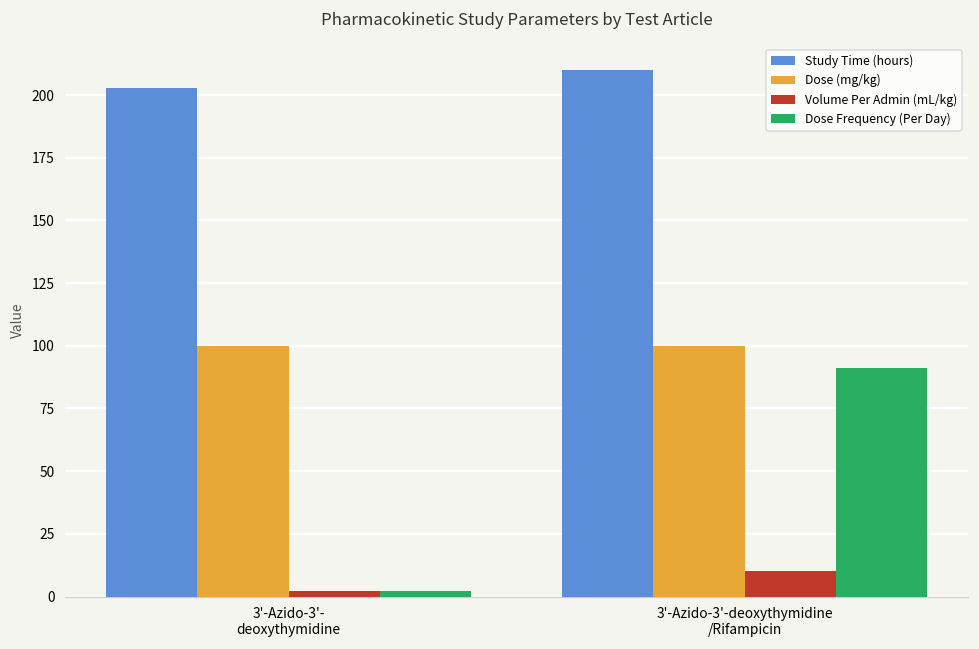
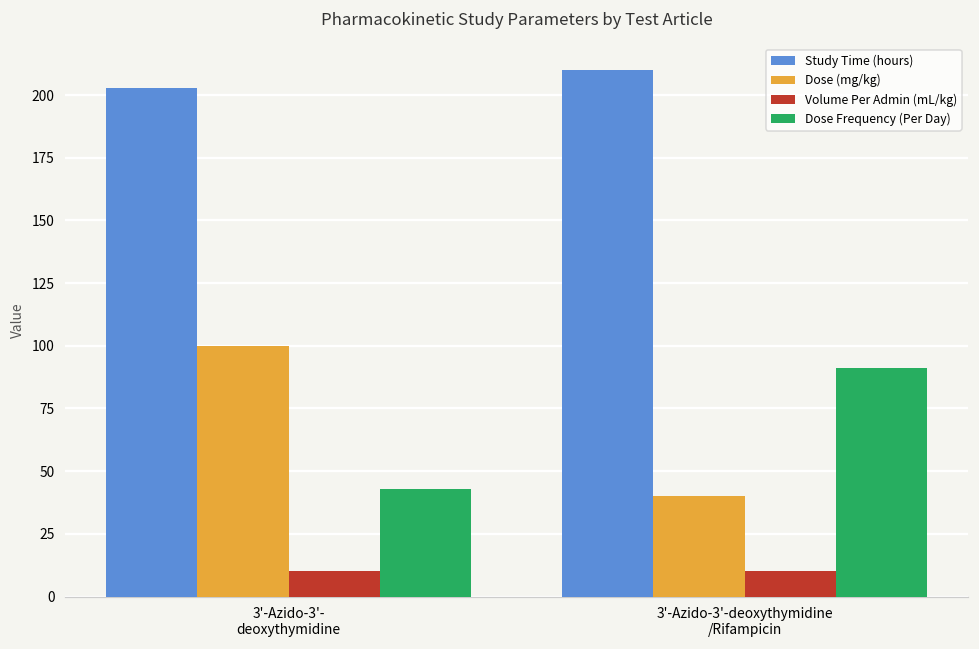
  {
    "Study Time (hours)": {
      "3'-Azido-3'- deoxythymidine": 203,
      "3'-Azido-3'-deoxythymidine /Rifampicin": 210
    },
    "Dose (mg/kg)": {
      "3'-Azido-3'- deoxythymidine": 100,
-     "3'-Azido-3'-deoxythymidine /Rifampicin": 100
+     "3'-Azido-3'-deoxythymidine /Rifampicin": 40
    },
    "Volume Per Admin (mL/kg)": {
-     "3'-Azido-3'- deoxythymidine": 2,
+     "3'-Azido-3'- deoxythymidine": 10,
      "3'-Azido-3'-deoxythymidine /Rifampicin": 10
    },
    "Dose Frequency (Per Day)": {
-     "3'-Azido-3'- deoxythymidine": 2,
+     "3'-Azido-3'- deoxythymidine": 43,
      "3'-Azido-3'-deoxythymidine /Rifampicin": 91
    }
  }
